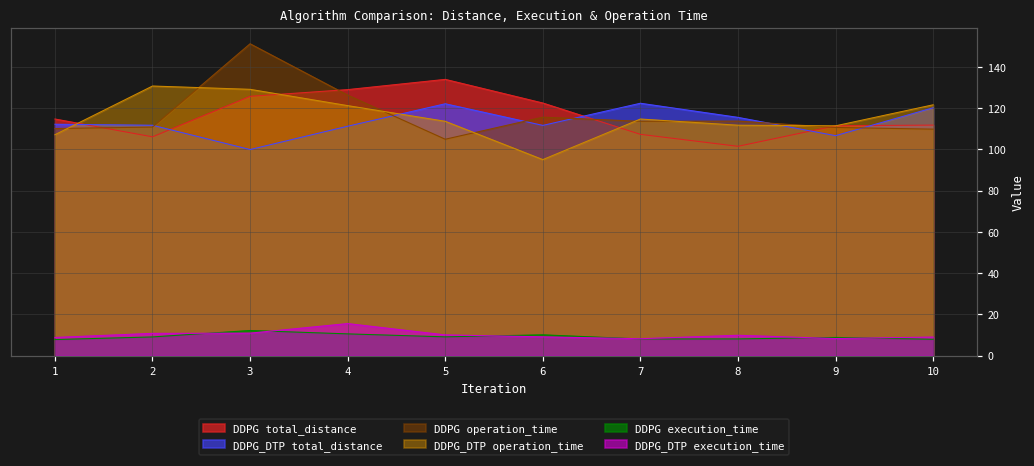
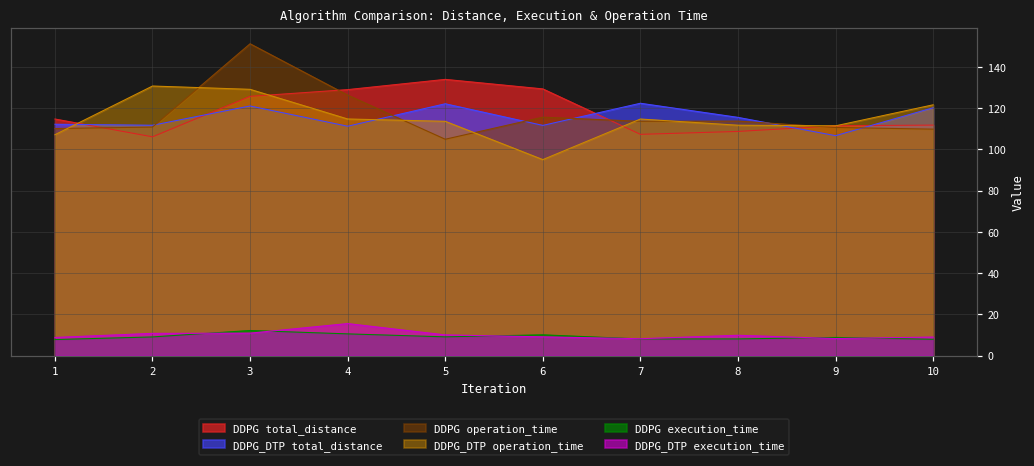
  {
    "DDPG total_distance": {
      "1": 115,
      "2": 106,
      "3": 126,
      "4": 129,
      "5": 134,
-     "6": 122,
+     "6": 129,
      "7": 107,
-     "8": 101,
+     "8": 109,
      "10": 112
    },
    "DDPG_DTP total_distance": {
      "1": 112,
-     "3": 100,
+     "3": 121,
      "4": 111,
      "5": 122,
      "6": 112,
      "7": 122,
      "8": 116,
      "9": 107,
      "10": 120
    },
    "DDPG operation_time": {
      "1": 110,
      "3": 151,
      "4": 126,
      "5": 105,
      "6": 116,
      "8": 114,
      "10": 110
    },
    "DDPG_DTP operation_time": {
      "1": 107,
      "2": 131,
      "3": 129,
-     "4": 121,
+     "4": 115,
      "5": 114,
      "6": 95,
      "8": 112,
      "10": 122
    },
    "DDPG execution_time": {
      "2": 9,
      "4": 11,
      "8": 8
    },
    "DDPG_DTP execution_time": {
      "2": 11,
      "4": 16,
      "8": 10
    }
  }
